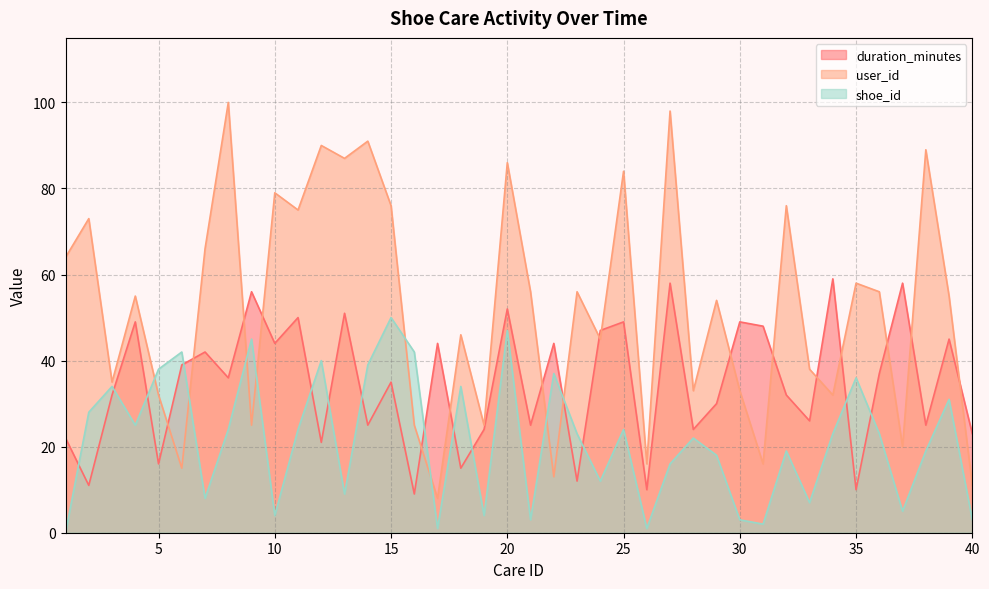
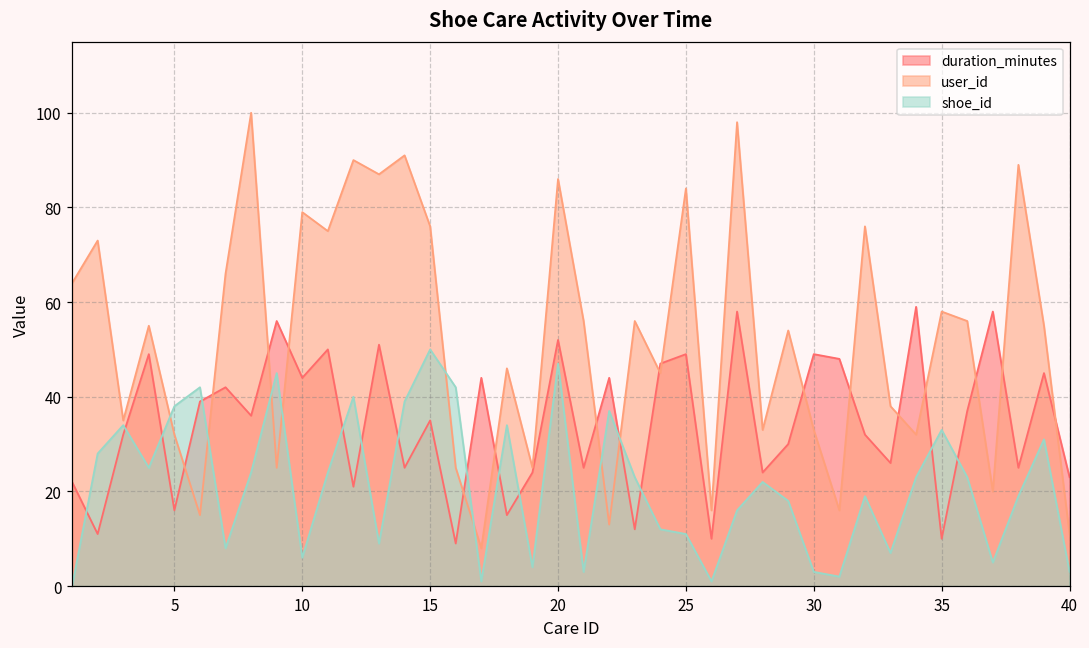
  {
    "shoe_id": {
      "5": 38,
-     "10": 4,
+     "10": 6,
      "15": 50,
      "20": 47,
-     "25": 24,
+     "25": 11,
      "30": 3,
-     "35": 36,
+     "35": 33,
      "40": 3
    }
  }
